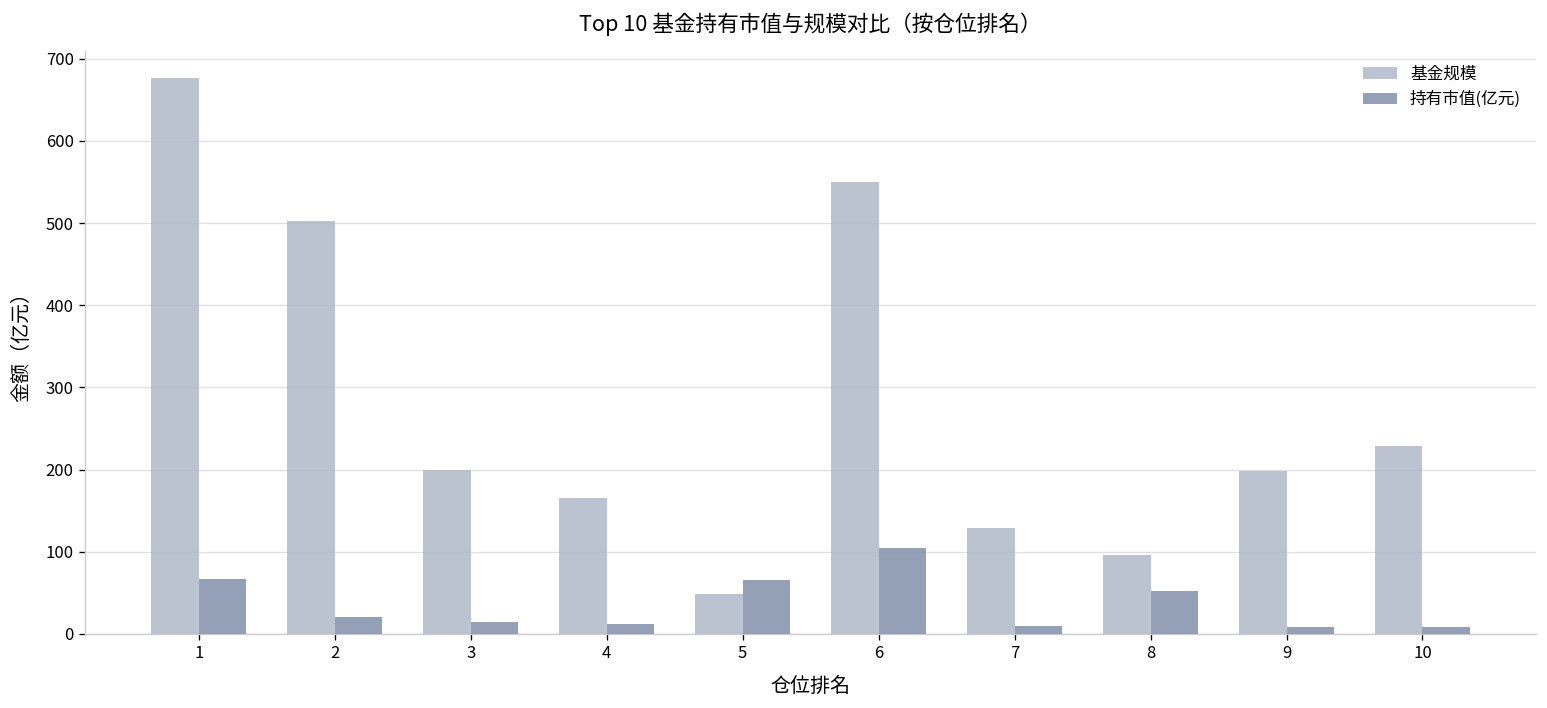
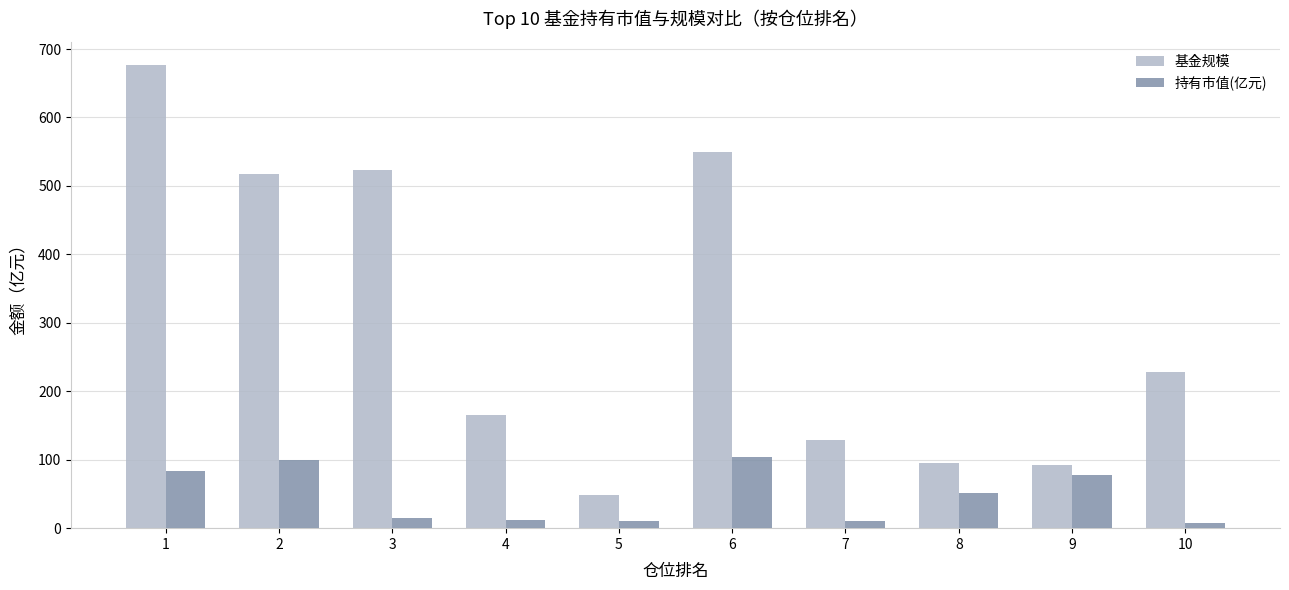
  {
    "基金规模": {
      "1": 680,
-     "2": 500,
-     "3": 200,
+     "2": 520,
+     "3": 520,
      "4": 170,
      "5": 50,
      "6": 550,
      "7": 130,
      "8": 100,
-     "9": 200,
+     "9": 90,
      "10": 230
    },
    "持有市值(亿元)": {
-     "1": 70,
-     "2": 20,
+     "1": 80,
+     "2": 100,
      "3": 10,
      "4": 10,
-     "5": 70,
+     "5": 10,
      "6": 100,
      "7": 10,
      "8": 50,
-     "9": 10,
+     "9": 80,
      "10": 10
    }
  }
